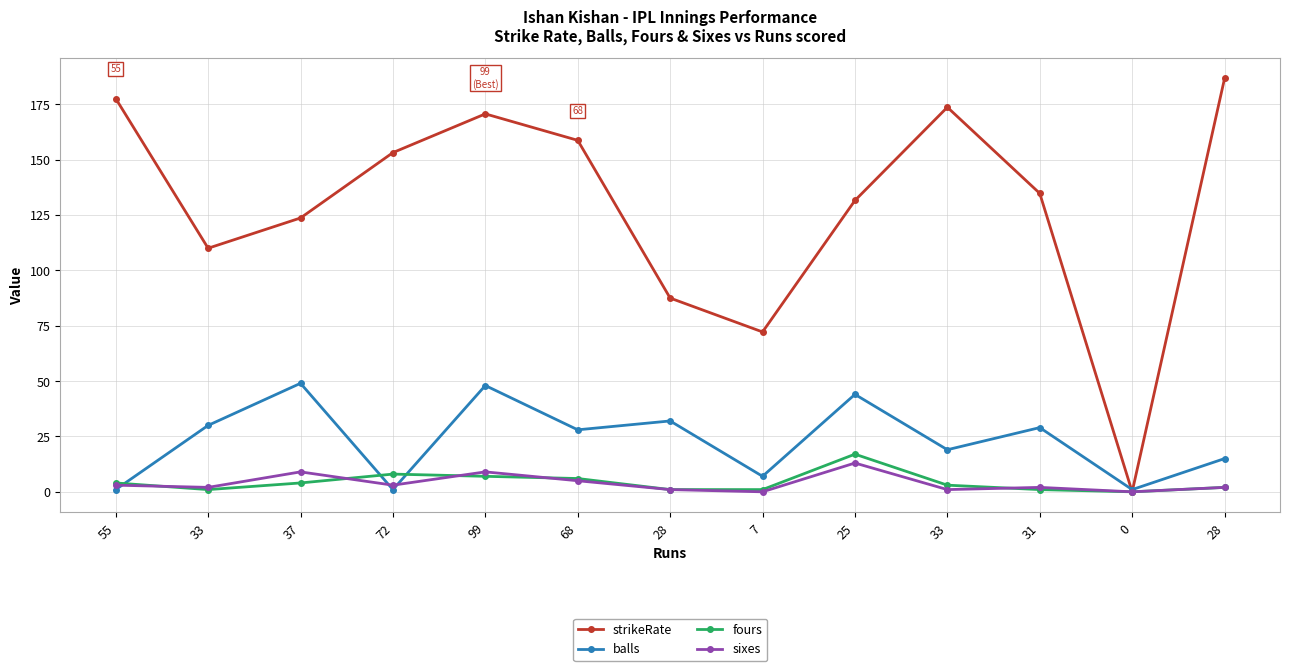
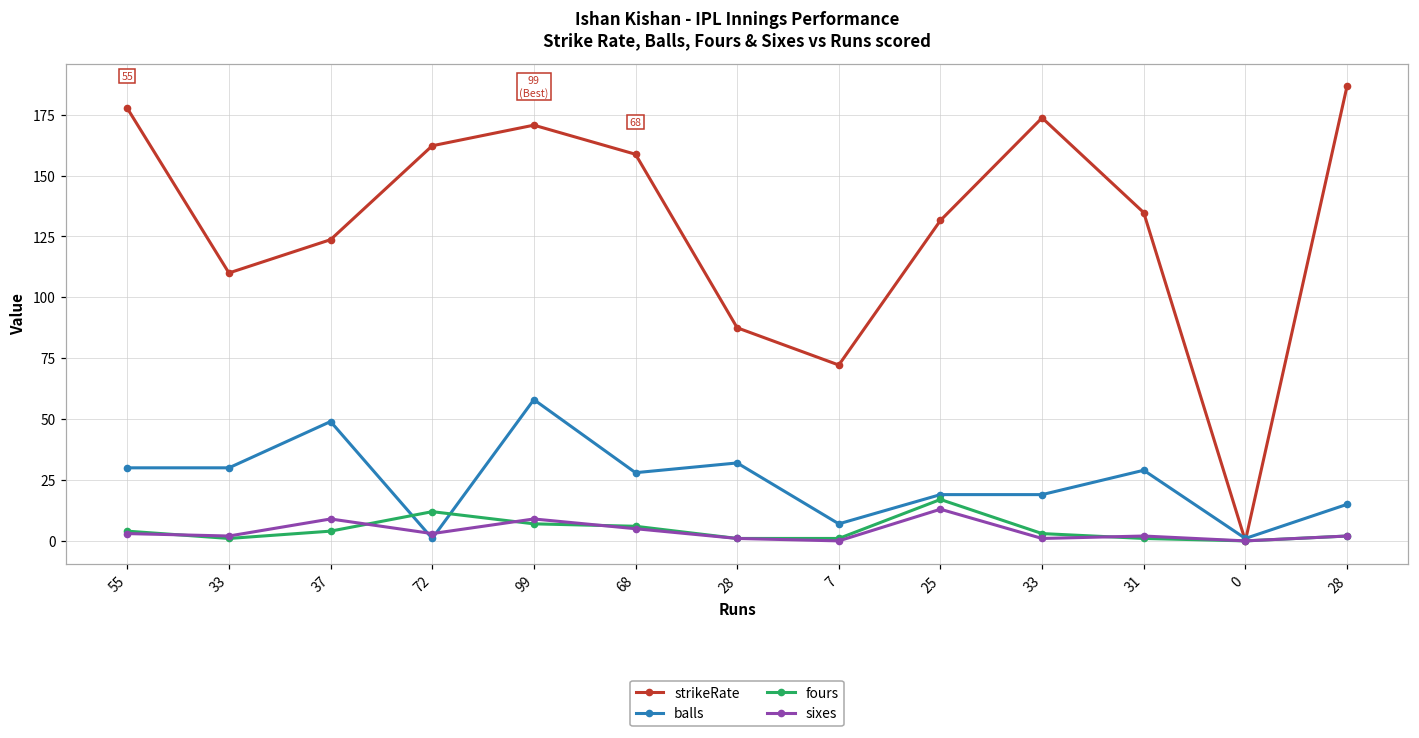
  {
    "strikeRate": {
      "37": 124,
-     "72": 153,
+     "72": 162,
      "7": 72,
      "25": 132,
      "31": 135
    },
    "balls": {
-     "55": 1,
+     "55": 30,
      "37": 49,
      "72": 1,
-     "99": 48,
+     "99": 58,
      "68": 28,
      "7": 7,
-     "25": 44,
+     "25": 19,
      "31": 29
    },
    "fours": {
      "37": 4,
-     "72": 8,
+     "72": 12,
      "99": 7,
      "25": 17
    },
    "sixes": {
      "37": 9,
      "72": 3,
      "99": 9,
      "25": 13
    }
  }
